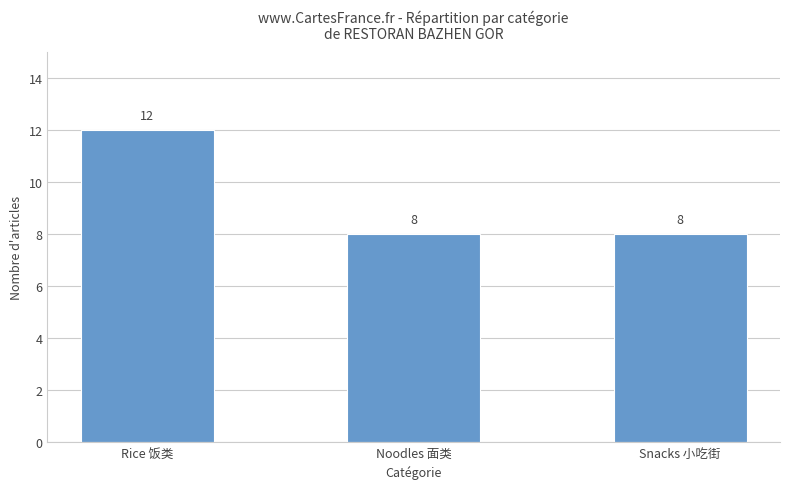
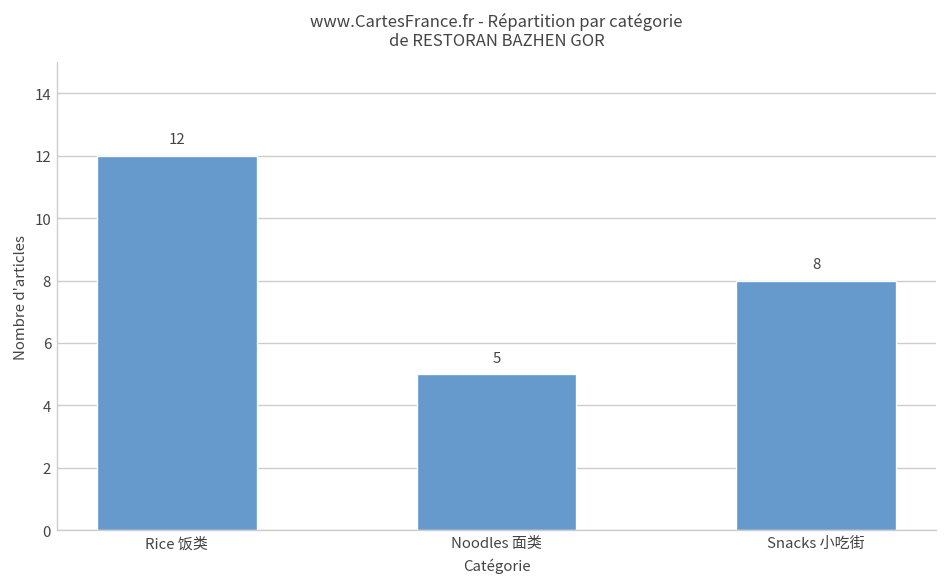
  {
    "Rice 饭类": 12,
-   "Noodles 面类": 8,
+   "Noodles 面类": 5,
    "Snacks 小吃街": 8
  }
